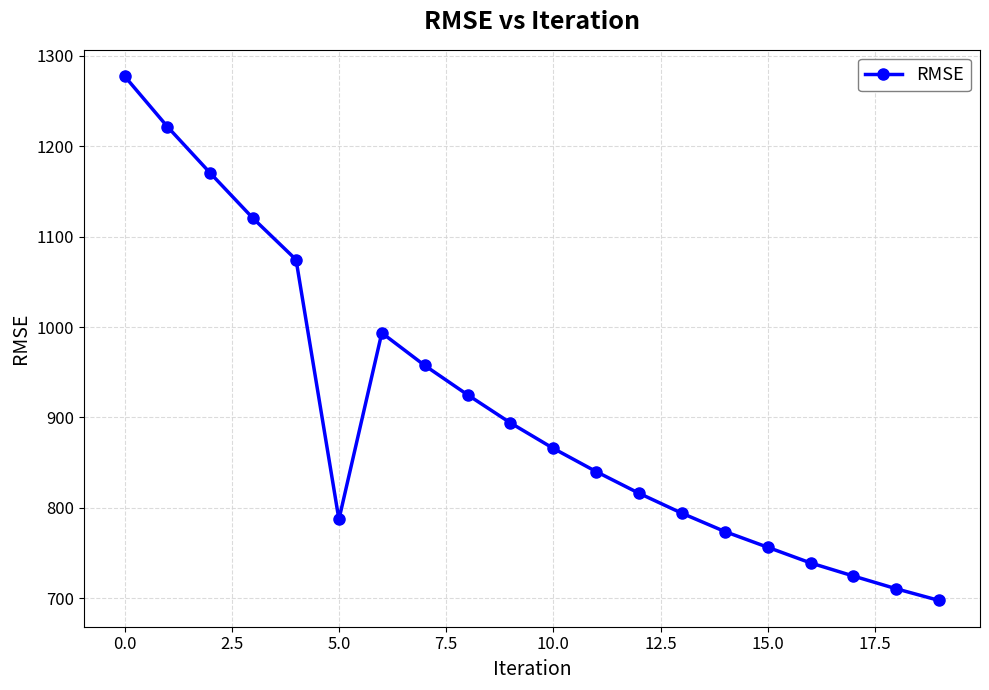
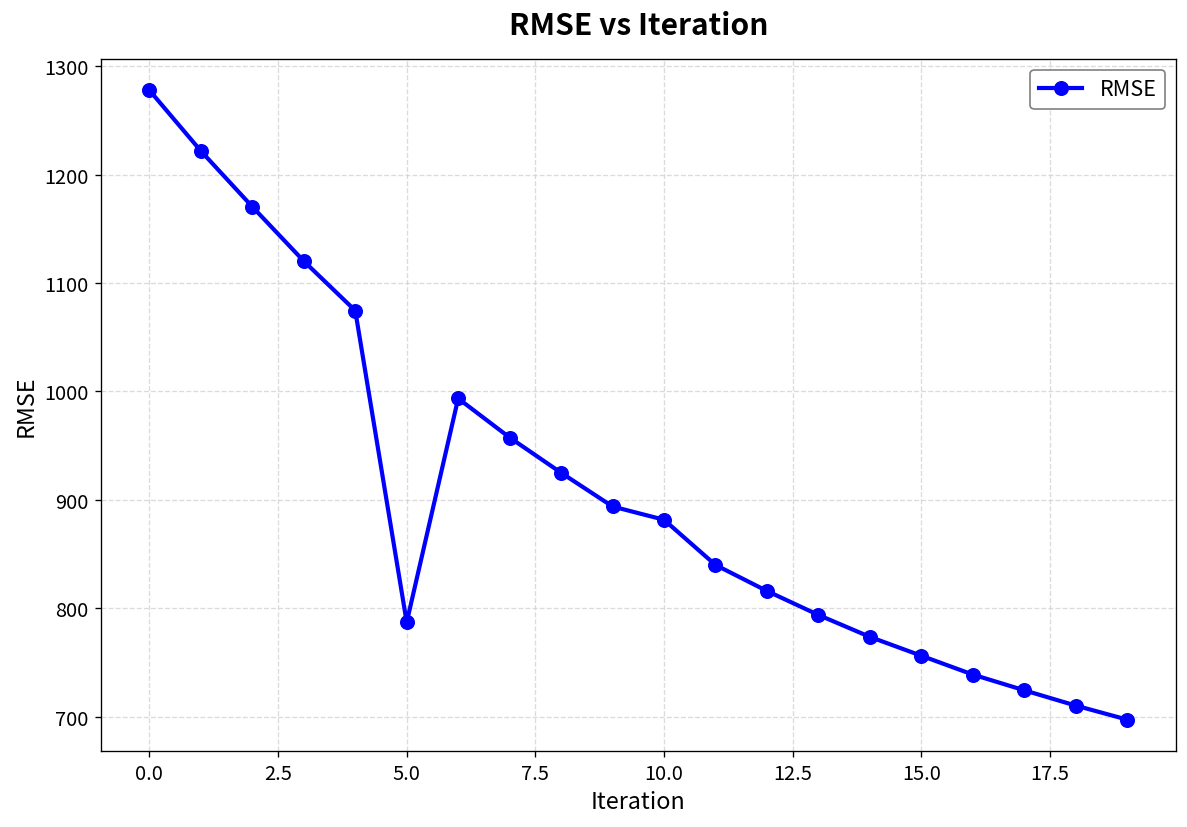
  {
    "0.0": 1280,
    "5.0": 790,
-   "10.0": 870,
+   "10.0": 880,
    "15.0": 760
  }
